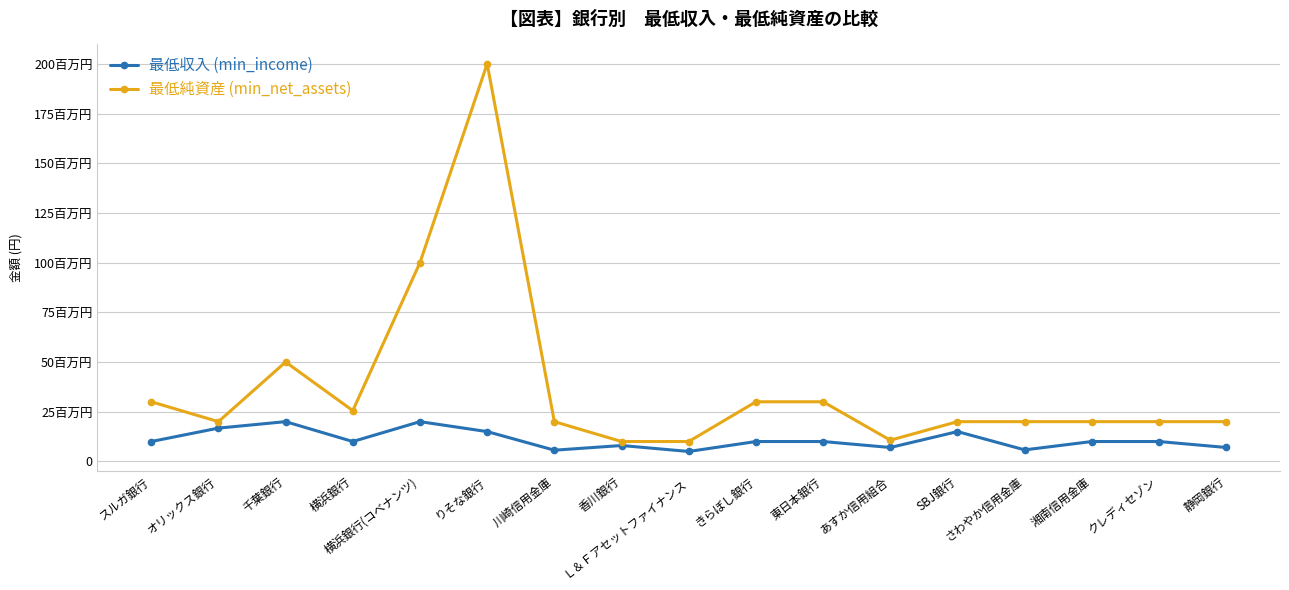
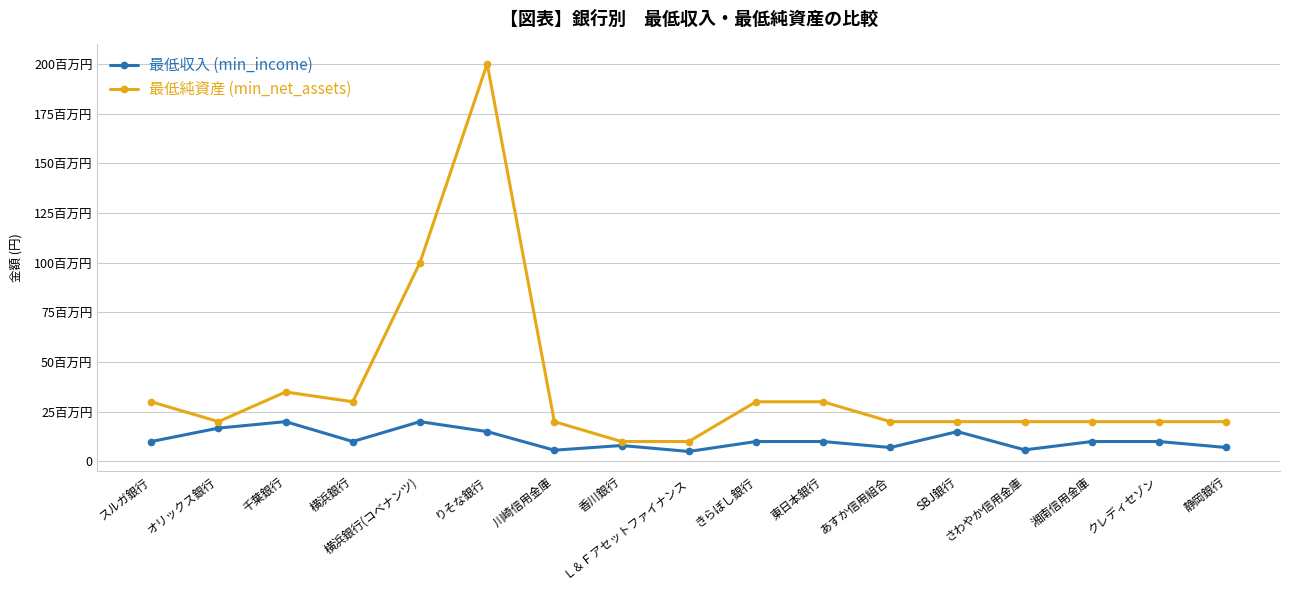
  {
    "最低収入 (min_income)": {
      "スルガ銀行": "10百万円",
      "オリックス銀行": "17百万円",
      "千葉銀行": "20百万円",
      "横浜銀行": "10百万円",
      "横浜銀行(コベナンツ)": "20百万円",
      "りそな銀行": "15百万円",
      "川崎信用金庫": "6百万円",
      "香川銀行": "8百万円",
      "Ｌ＆Ｆアセットファイナンス": "5百万円",
      "きらぼし銀行": "10百万円",
      "東日本銀行": "10百万円",
      "あすか信用組合": "7百万円",
      "SBJ銀行": "15百万円",
      "さわやか信用金庫": "6百万円",
      "湘南信用金庫": "10百万円",
      "クレディセゾン": "10百万円",
      "静岡銀行": "7百万円"
    },
    "最低純資産 (min_net_assets)": {
      "スルガ銀行": "30百万円",
      "オリックス銀行": "20百万円",
-     "千葉銀行": "50百万円",
-     "横浜銀行": "26百万円",
+     "千葉銀行": "35百万円",
+     "横浜銀行": "30百万円",
      "横浜銀行(コベナンツ)": "100百万円",
      "りそな銀行": "200百万円",
      "川崎信用金庫": "20百万円",
      "香川銀行": "10百万円",
      "Ｌ＆Ｆアセットファイナンス": "10百万円",
      "きらぼし銀行": "30百万円",
      "東日本銀行": "30百万円",
-     "あすか信用組合": "11百万円",
+     "あすか信用組合": "20百万円",
      "SBJ銀行": "20百万円",
      "さわやか信用金庫": "20百万円",
      "湘南信用金庫": "20百万円",
      "クレディセゾン": "20百万円",
      "静岡銀行": "20百万円"
    }
  }
